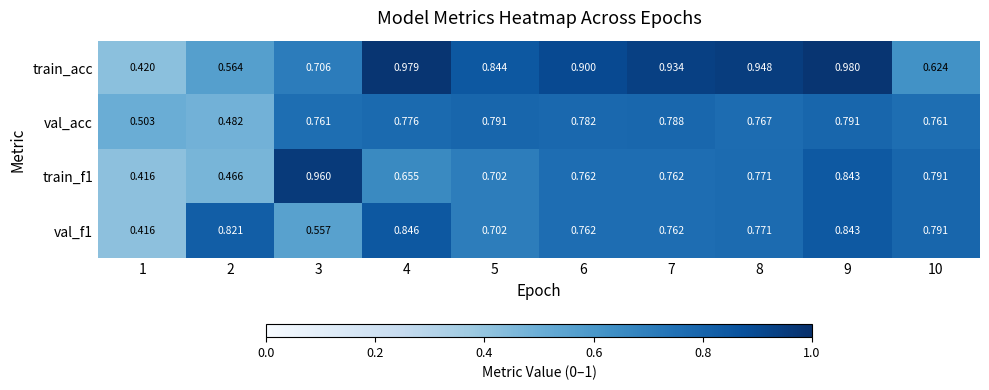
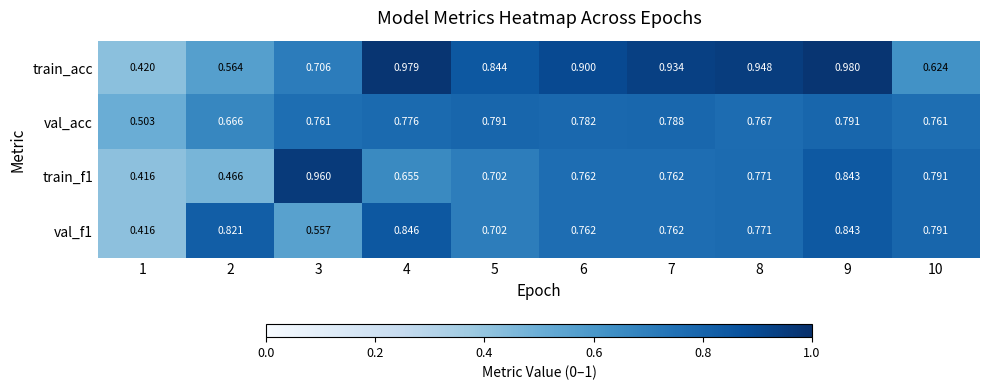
  {
    "train_acc": {
      "1": 0.420,
      "2": 0.564,
      "3": 0.706,
      "4": 0.979,
      "5": 0.844,
      "6": 0.900,
      "7": 0.934,
      "8": 0.948,
      "9": 0.980,
      "10": 0.624
    },
    "val_acc": {
      "1": 0.503,
-     "2": 0.482,
+     "2": 0.666,
      "3": 0.761,
      "4": 0.776,
      "5": 0.791,
      "6": 0.782,
      "7": 0.788,
      "8": 0.767,
      "9": 0.791,
      "10": 0.761
    },
    "train_f1": {
      "1": 0.416,
      "2": 0.466,
      "3": 0.960,
      "4": 0.655,
      "5": 0.702,
      "6": 0.762,
      "7": 0.762,
      "8": 0.771,
      "9": 0.843,
      "10": 0.791
    },
    "val_f1": {
      "1": 0.416,
      "2": 0.821,
      "3": 0.557,
      "4": 0.846,
      "5": 0.702,
      "6": 0.762,
      "7": 0.762,
      "8": 0.771,
      "9": 0.843,
      "10": 0.791
    }
  }
